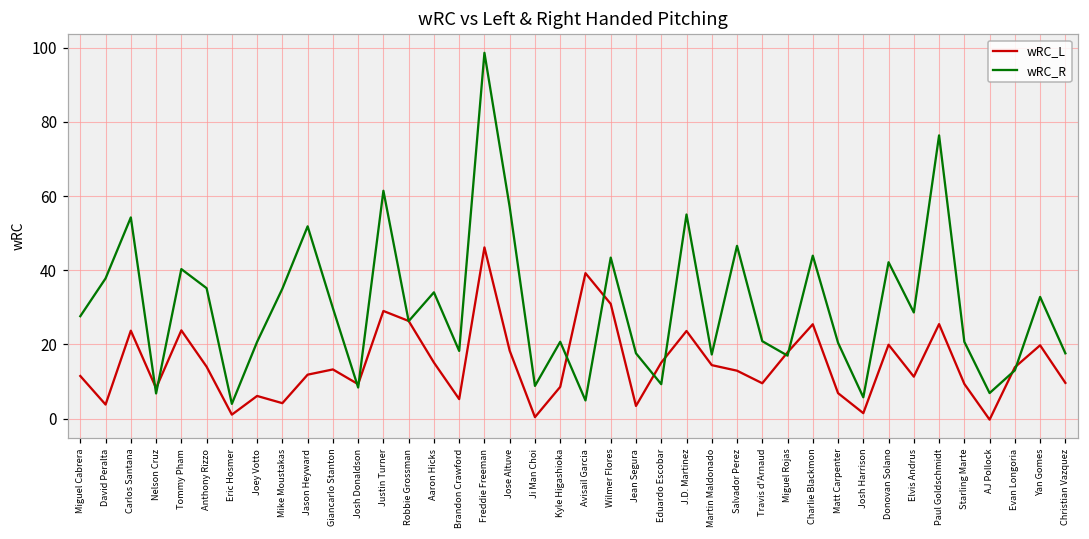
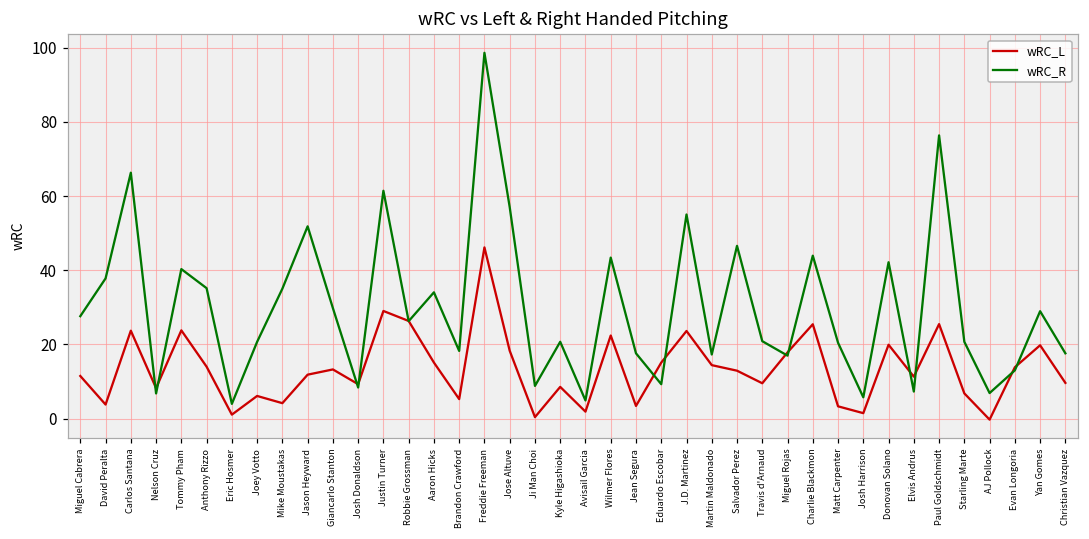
  {
    "wRC_L": {
      "Miguel Cabrera": 12,
      "David Peralta": 4,
      "Carlos Santana": 24,
      "Nelson Cruz": 8,
      "Tommy Pham": 24,
      "Anthony Rizzo": 14,
      "Eric Hosmer": 1,
      "Joey Votto": 6,
      "Mike Moustakas": 4,
      "Jason Heyward": 12,
      "Giancarlo Stanton": 13,
      "Josh Donaldson": 9,
      "Justin Turner": 29,
      "Aaron Hicks": 15,
      "Brandon Crawford": 5,
      "Freddie Freeman": 46,
      "Jose Altuve": 18,
      "Ji Man Choi": 0,
      "Kyle Higashioka": 9,
-     "Avisail Garcia": 39,
-     "Wilmer Flores": 31,
+     "Avisail Garcia": 2,
+     "Wilmer Flores": 22,
      "Jean Segura": 3,
      "Eduardo Escobar": 15,
      "J.D. Martinez": 24,
      "Martin Maldonado": 14,
      "Salvador Perez": 13,
      "Travis d'Arnaud": 10,
      "Miguel Rojas": 18,
      "Charlie Blackmon": 25,
-     "Matt Carpenter": 7,
+     "Matt Carpenter": 3,
      "Josh Harrison": 1,
      "Donovan Solano": 20,
      "Elvis Andrus": 11,
      "Paul Goldschmidt": 25,
-     "Starling Marte": 9,
+     "Starling Marte": 7,
      "AJ Pollock": 0,
      "Evan Longoria": 14,
      "Yan Gomes": 20,
      "Christian Vazquez": 10
    },
    "wRC_R": {
      "Miguel Cabrera": 28,
      "David Peralta": 38,
-     "Carlos Santana": 54,
+     "Carlos Santana": 66,
      "Nelson Cruz": 7,
      "Tommy Pham": 40,
      "Anthony Rizzo": 35,
      "Eric Hosmer": 4,
      "Joey Votto": 21,
      "Mike Moustakas": 35,
      "Jason Heyward": 52,
      "Giancarlo Stanton": 30,
      "Josh Donaldson": 8,
      "Justin Turner": 61,
      "Aaron Hicks": 34,
      "Brandon Crawford": 18,
      "Freddie Freeman": 99,
      "Jose Altuve": 57,
      "Ji Man Choi": 9,
      "Kyle Higashioka": 21,
      "Avisail Garcia": 5,
      "Wilmer Flores": 43,
      "Jean Segura": 18,
      "Eduardo Escobar": 9,
      "J.D. Martinez": 55,
      "Martin Maldonado": 17,
      "Salvador Perez": 47,
      "Travis d'Arnaud": 21,
      "Miguel Rojas": 17,
      "Charlie Blackmon": 44,
      "Matt Carpenter": 20,
      "Josh Harrison": 6,
      "Donovan Solano": 42,
-     "Elvis Andrus": 29,
+     "Elvis Andrus": 7,
      "Paul Goldschmidt": 76,
      "Starling Marte": 21,
      "AJ Pollock": 7,
      "Evan Longoria": 13,
-     "Yan Gomes": 33,
+     "Yan Gomes": 29,
      "Christian Vazquez": 18
    }
  }
